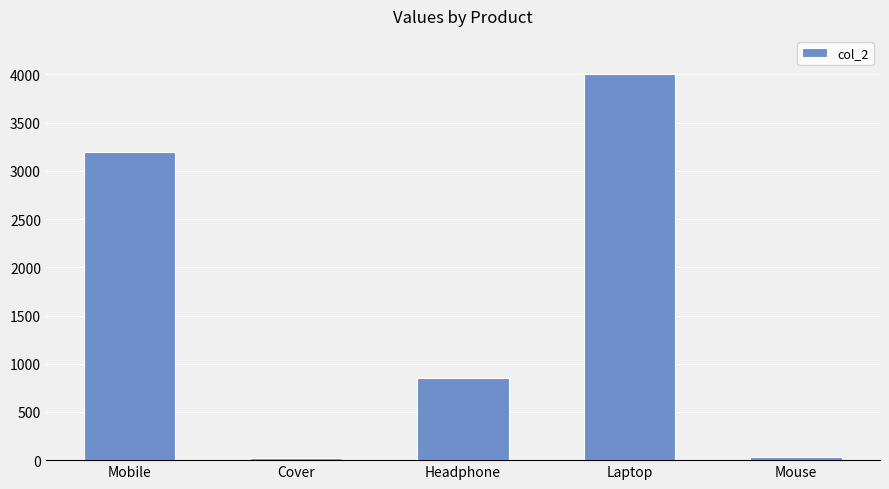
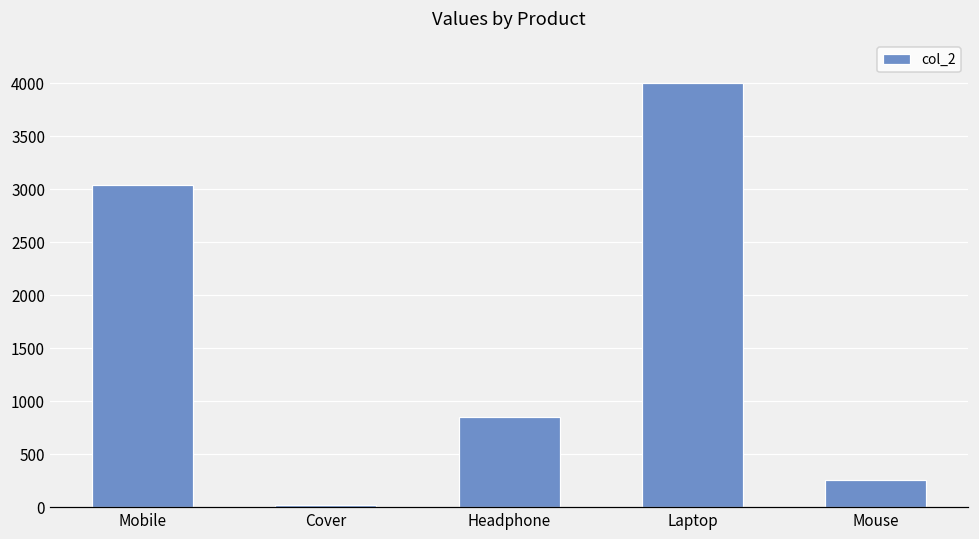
  {
-   "Mobile": 3200,
+   "Mobile": 3000,
    "Headphone": 900,
    "Laptop": 4000,
-   "Mouse": 0
+   "Mouse": 300
  }
